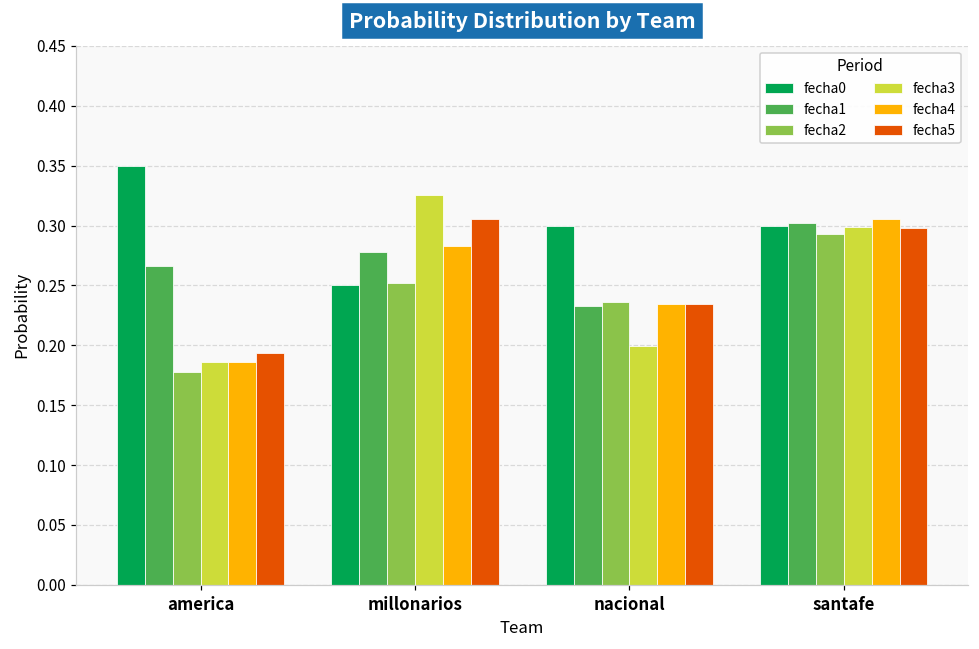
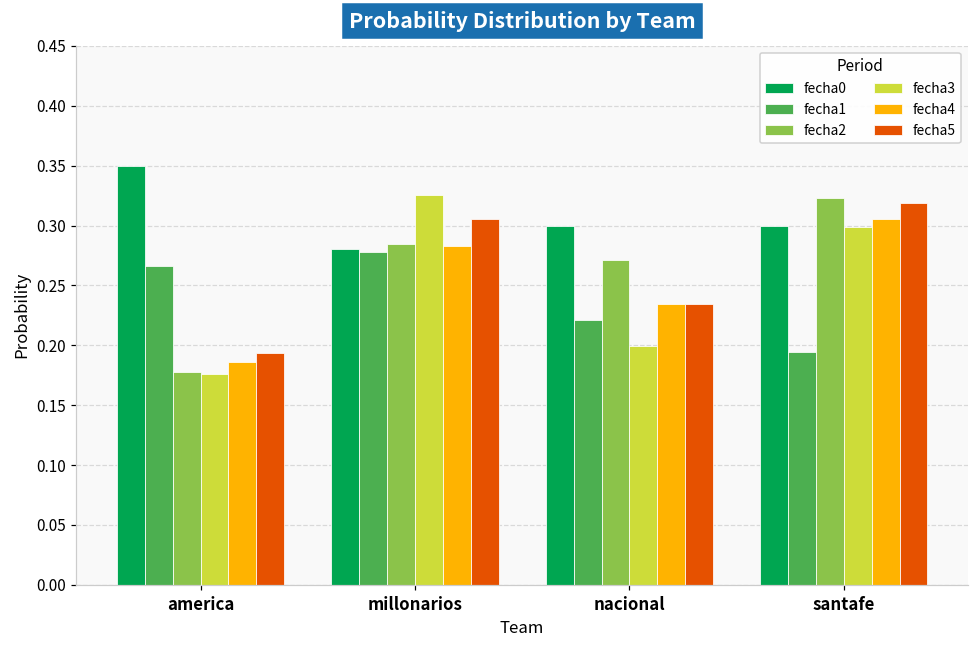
  {
    "fecha0": {
      "america": 0.35,
-     "millonarios": 0.25,
+     "millonarios": 0.28,
      "nacional": 0.30,
      "santafe": 0.30
    },
    "fecha1": {
      "america": 0.266,
      "millonarios": 0.278,
-     "nacional": 0.233,
-     "santafe": 0.303
+     "nacional": 0.222,
+     "santafe": 0.194
    },
    "fecha2": {
      "america": 0.178,
-     "millonarios": 0.252,
-     "nacional": 0.236,
-     "santafe": 0.293
+     "millonarios": 0.285,
+     "nacional": 0.271,
+     "santafe": 0.323
    },
    "fecha3": {
-     "america": 0.186,
+     "america": 0.176,
      "millonarios": 0.325,
      "nacional": 0.199,
      "santafe": 0.299
    },
    "fecha4": {
      "america": 0.186,
      "millonarios": 0.283,
      "nacional": 0.234,
      "santafe": 0.306
    },
    "fecha5": {
      "america": 0.193,
      "millonarios": 0.305,
      "nacional": 0.234,
-     "santafe": 0.298
+     "santafe": 0.319
    }
  }
